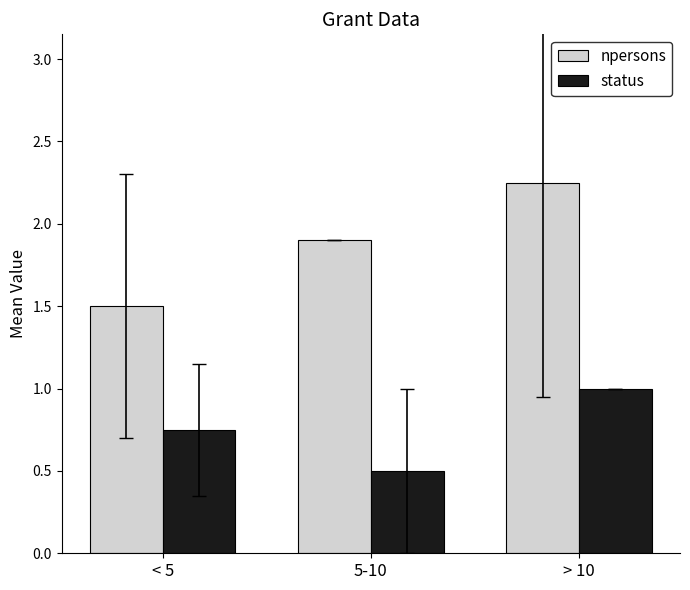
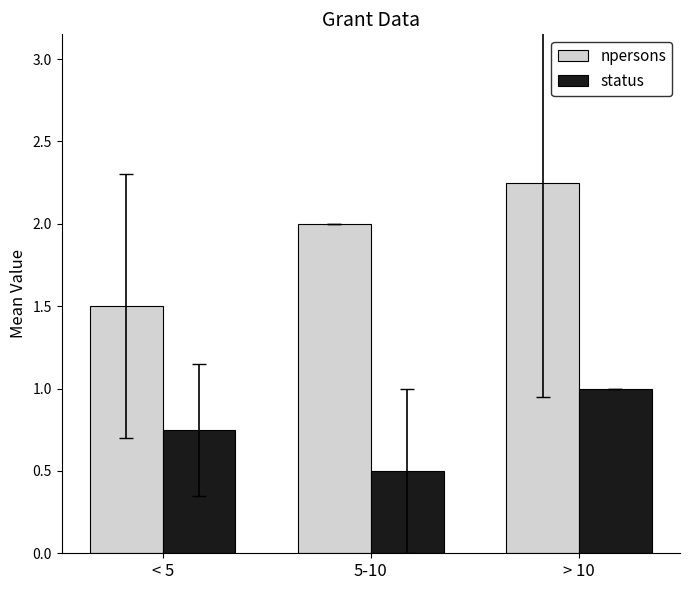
  {
    "npersons": {
      "< 5": 1.5,
-     "5-10": 1.9,
+     "5-10": 2.0,
      "> 10": 2.25
    }
  }
